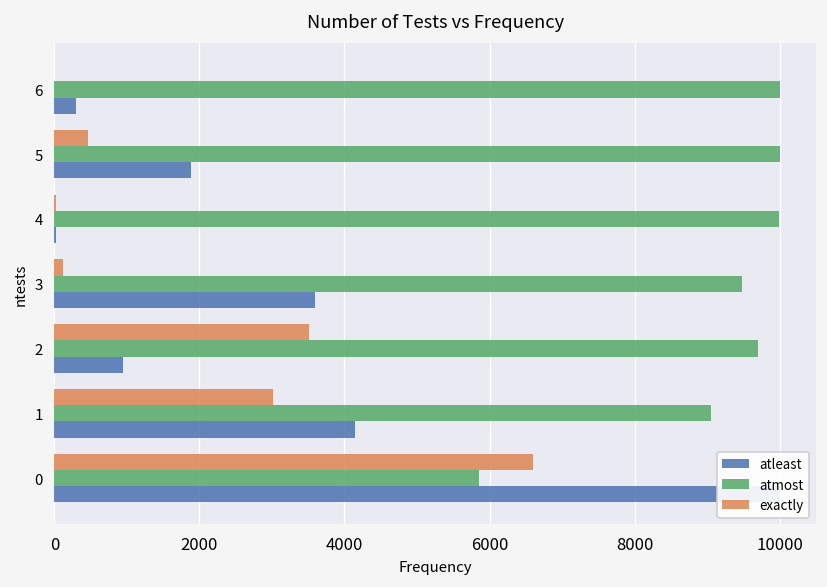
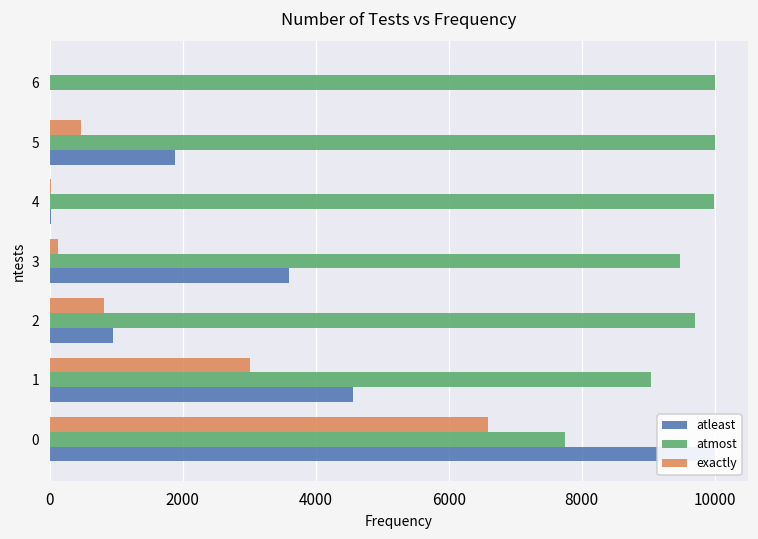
  {
    "atleast": {
-     "6": 300,
+     "6": 0,
      "5": 1900,
      "3": 3600,
      "2": 1000,
-     "1": 4100
+     "1": 4600
    },
    "atmost": {
      "6": 10000,
      "5": 10000,
      "4": 10000,
      "3": 9500,
      "2": 9700,
      "1": 9000,
-     "0": 5900
+     "0": 7700
    },
    "exactly": {
      "5": 500,
      "3": 100,
-     "2": 3500,
+     "2": 800,
      "1": 3000,
      "0": 6600
    }
  }
